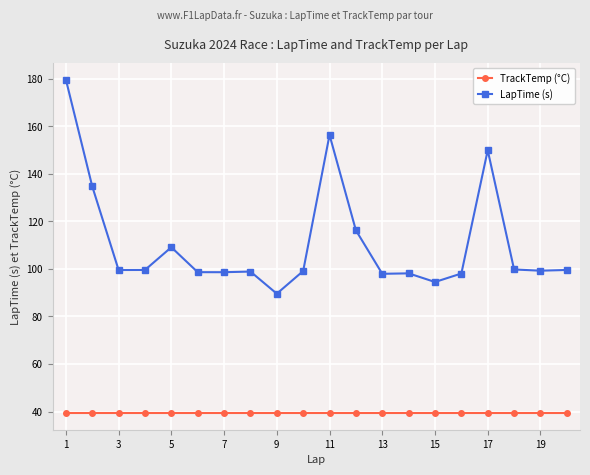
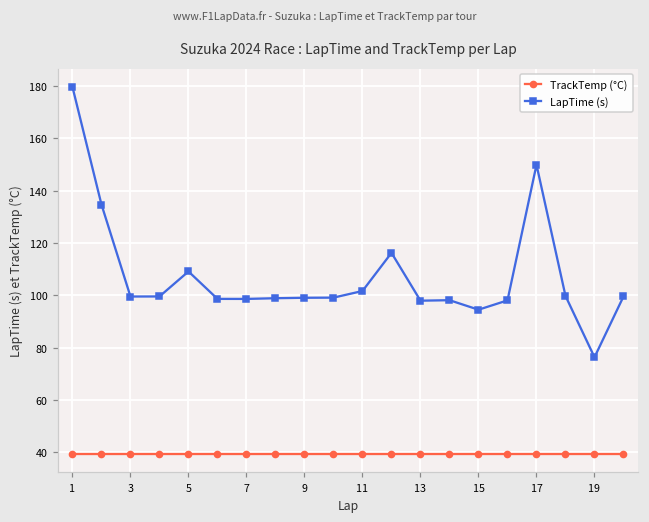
  {
    "TrackTemp (°C)": {
      "1": 39,
      "3": 39,
      "5": 39,
      "7": 39,
      "9": 39,
      "11": 39,
      "13": 39,
      "15": 39,
      "17": 39,
      "19": 39
    },
    "LapTime (s)": {
      "1": 180,
      "3": 100,
      "5": 109,
      "7": 99,
-     "9": 90,
-     "11": 156,
+     "9": 99,
+     "11": 102,
      "13": 98,
      "15": 94,
      "17": 150,
-     "19": 99
+     "19": 76
    }
  }
